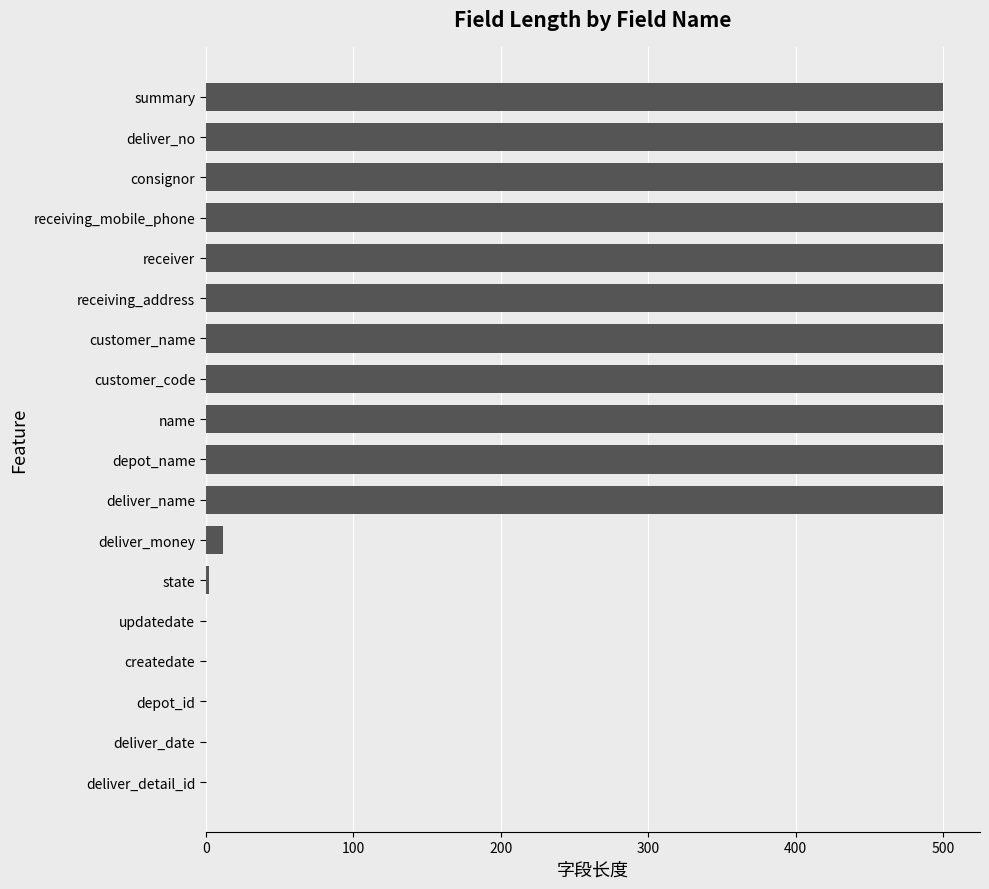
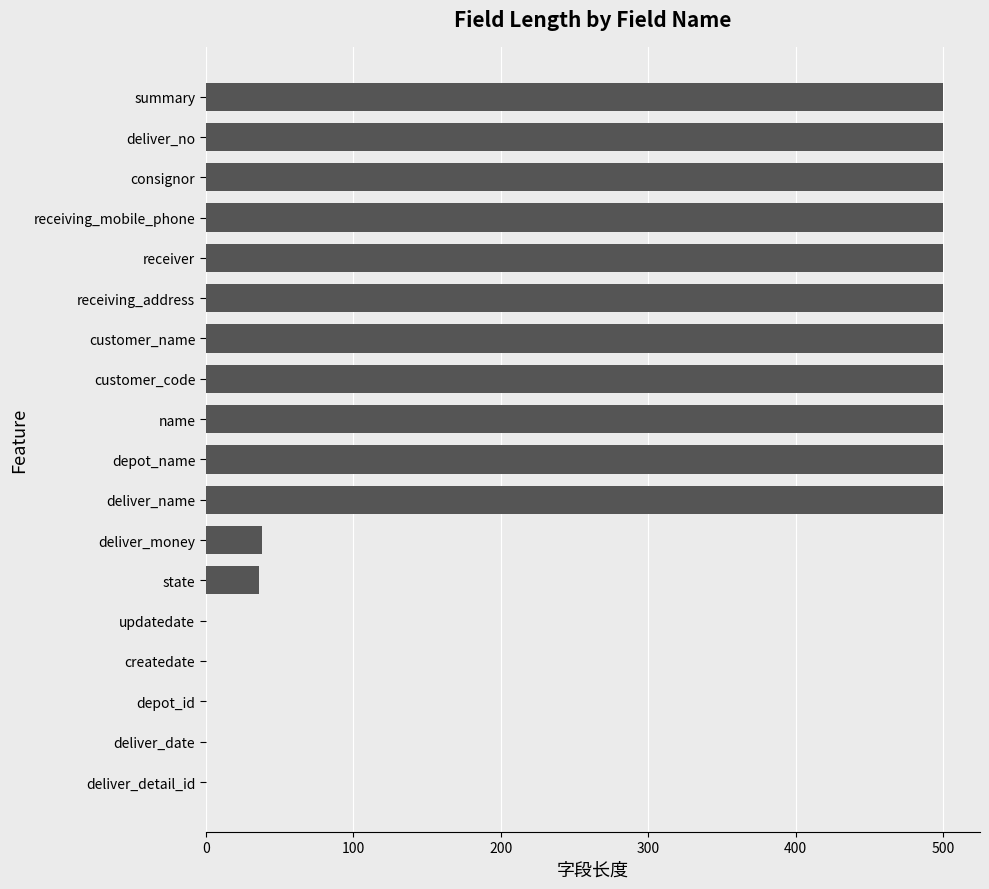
  {
    "summary": 500,
    "deliver_no": 500,
    "consignor": 500,
    "receiving_mobile_phone": 500,
    "receiver": 500,
    "receiving_address": 500,
    "customer_name": 500,
    "customer_code": 500,
    "name": 500,
    "depot_name": 500,
    "deliver_name": 500,
-   "deliver_money": 12,
-   "state": 2,
+   "deliver_money": 38,
+   "state": 36,
    "updatedate": 0,
    "createdate": 0,
    "depot_id": 0,
    "deliver_date": 0,
    "deliver_detail_id": 0
  }
